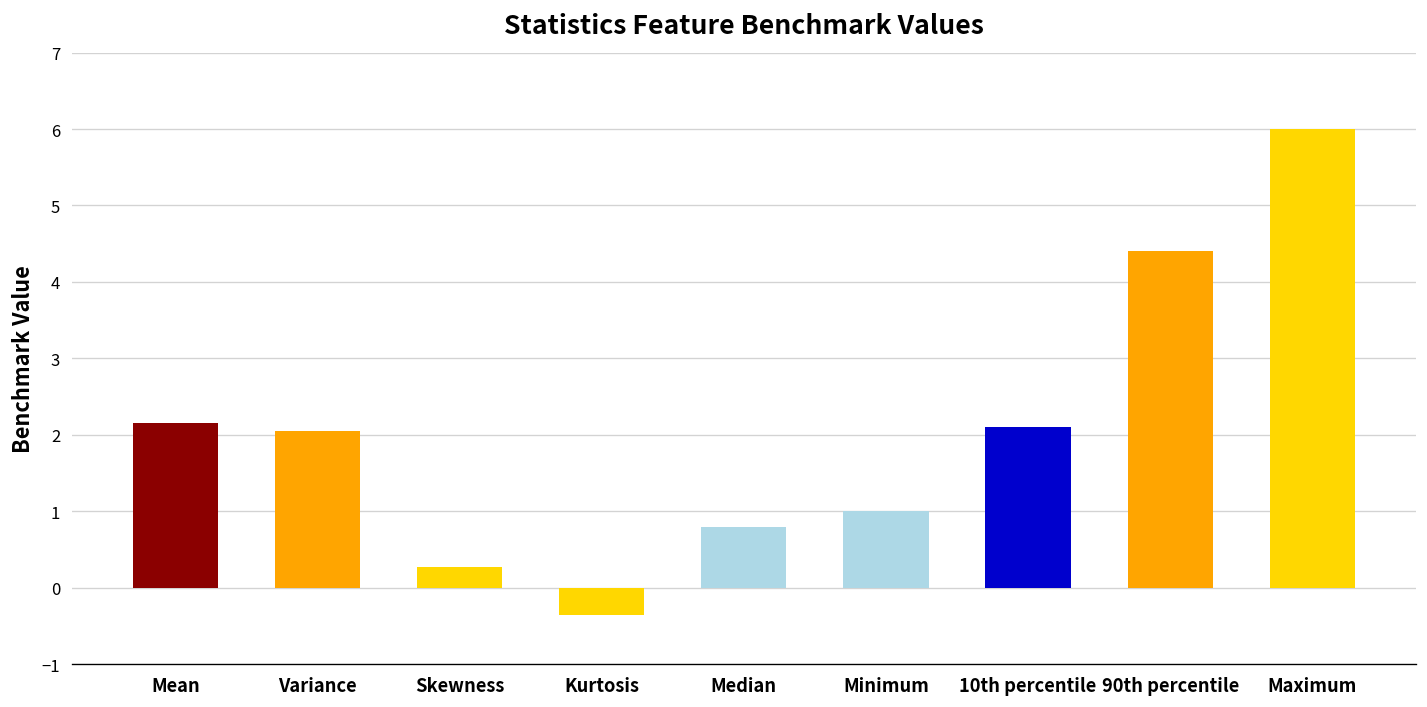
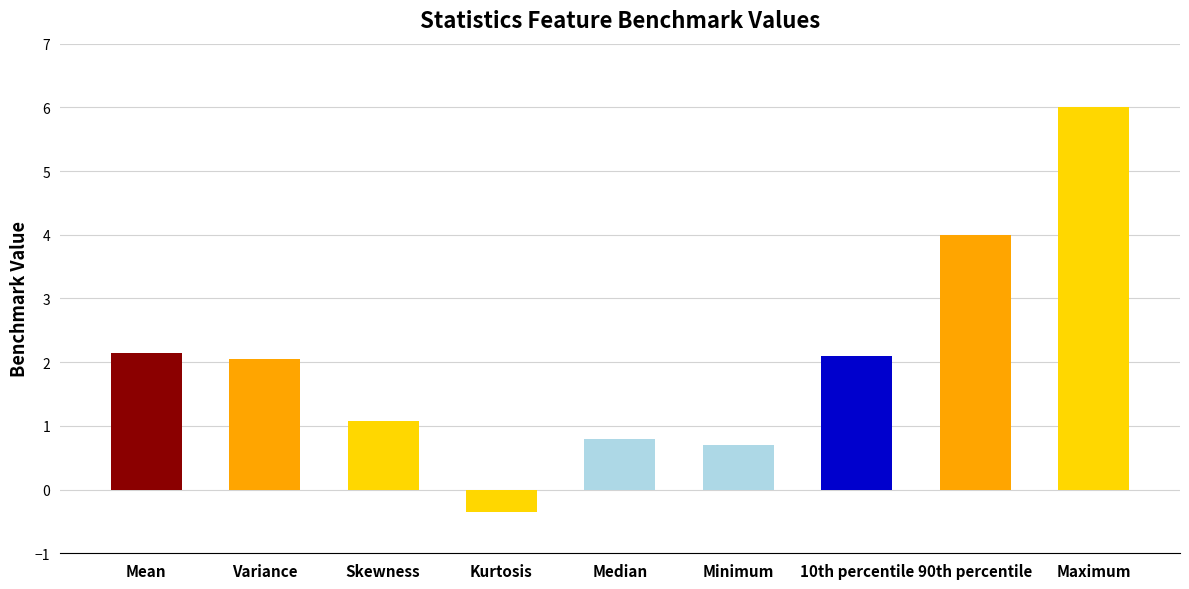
  {
    "Mean": 2.2,
    "Variance": 2.1,
-   "Skewness": 0.3,
+   "Skewness": 1.1,
    "Kurtosis": -0.4,
    "Median": 0.8,
-   "Minimum": 1.0,
+   "Minimum": 0.7,
    "10th percentile": 2.1,
-   "90th percentile": 4.4,
+   "90th percentile": 4.0,
    "Maximum": 6.0
  }
